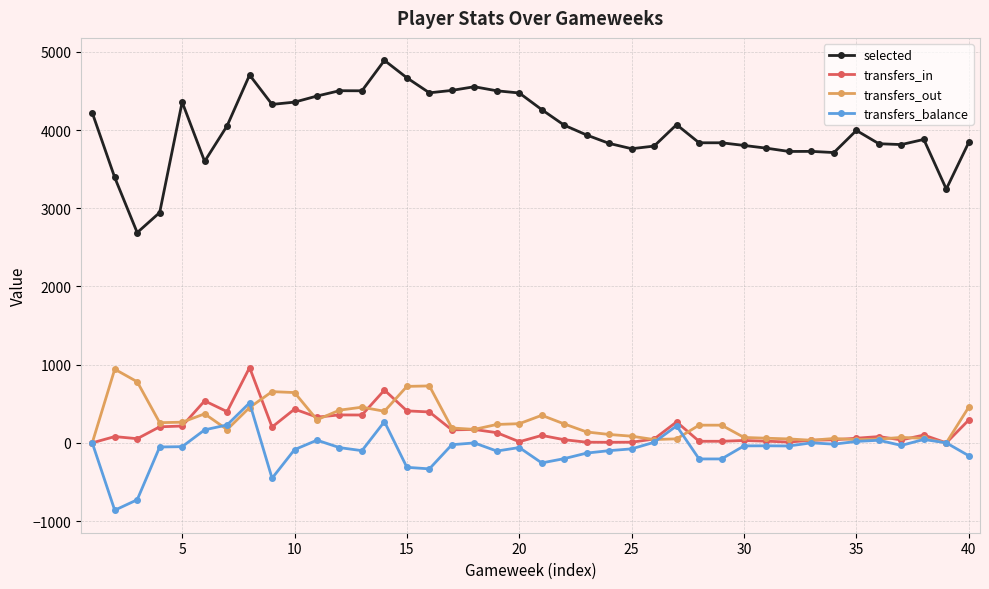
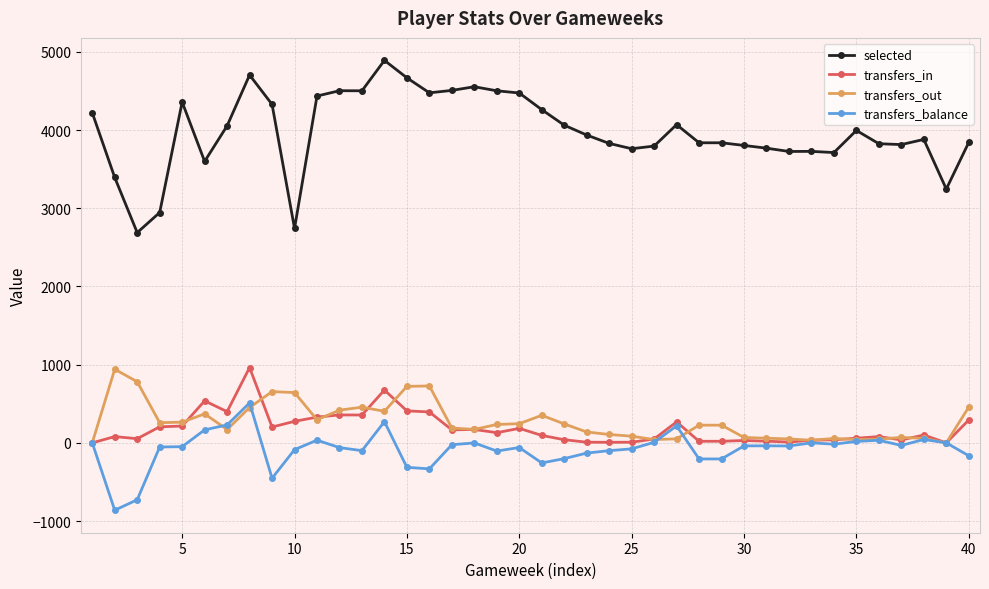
  {
    "selected": {
      "5": 4400,
-     "10": 4400,
+     "10": 2700,
      "15": 4700,
      "20": 4500,
      "25": 3800,
      "30": 3800,
      "35": 4000,
      "40": 3800
    },
    "transfers_in": {
      "5": 200,
-     "10": 400,
+     "10": 300,
      "15": 400,
-     "20": 0,
+     "20": 200,
      "25": 0,
      "30": 0,
      "40": 300
    },
    "transfers_out": {
      "5": 300,
      "10": 600,
      "15": 700,
      "20": 200,
      "25": 100,
      "30": 100,
      "40": 500
    },
    "transfers_balance": {
      "5": 0,
      "10": -100,
      "15": -300,
      "20": -100,
      "25": -100,
      "30": 0,
      "40": -200
    }
  }
